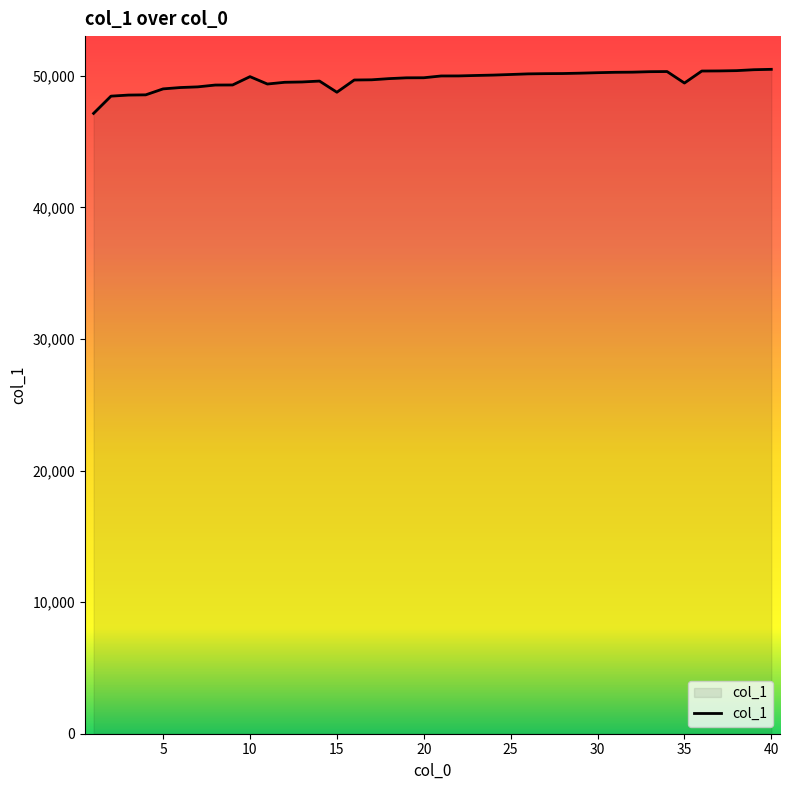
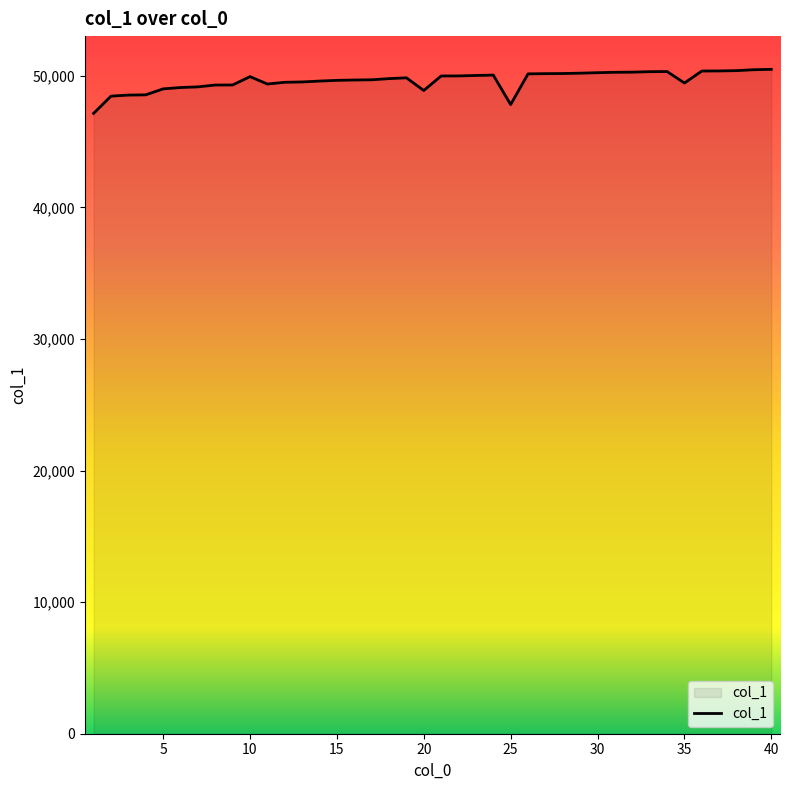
  {
    "5": "49,000",
    "10": "49,900",
-   "15": "48,800",
-   "20": "49,900",
-   "25": "50,100",
+   "15": "49,700",
+   "20": "48,900",
+   "25": "47,800",
    "30": "50,200",
    "35": "49,500",
    "40": "50,500"
  }
